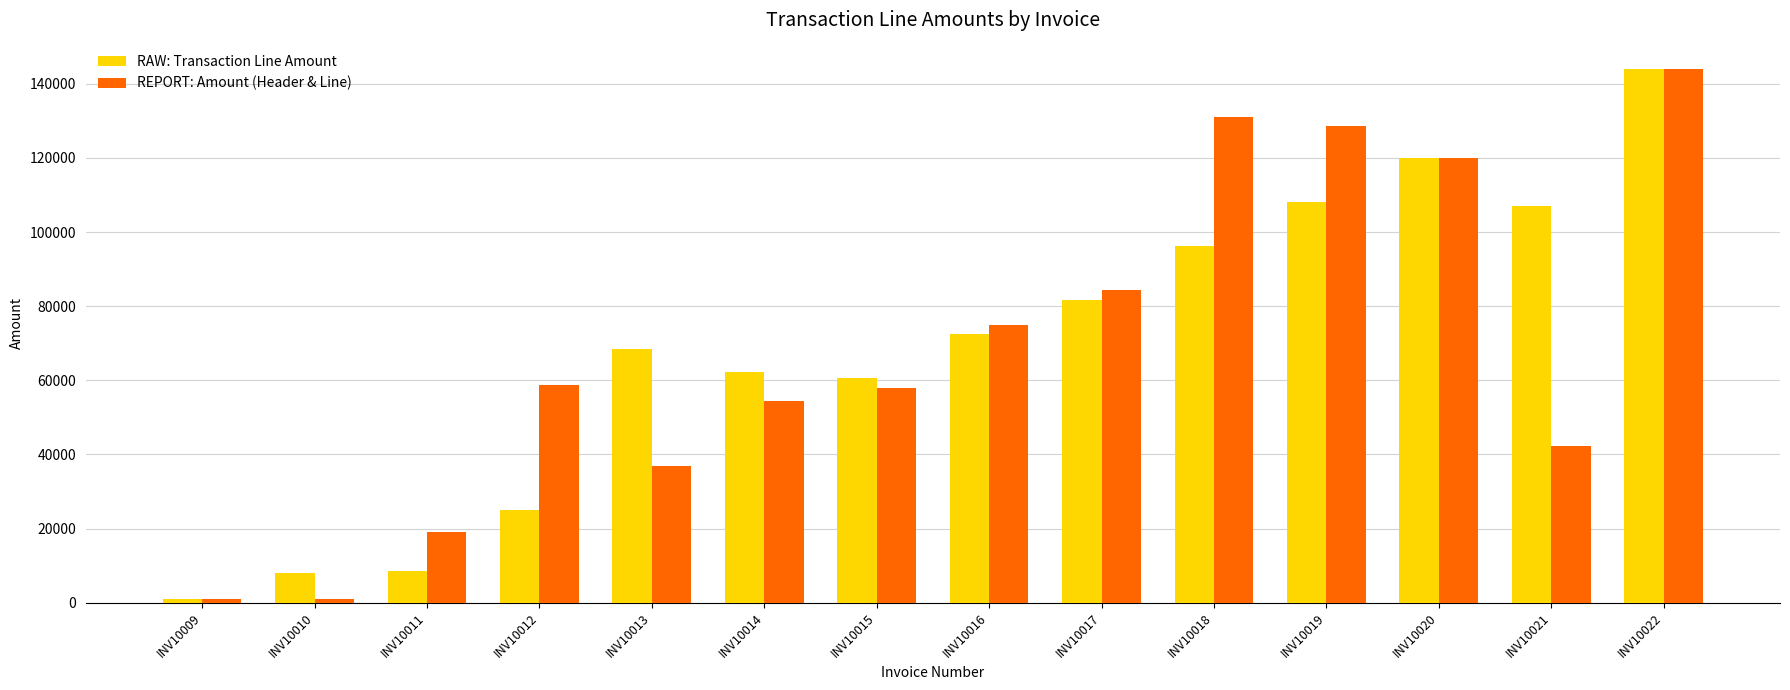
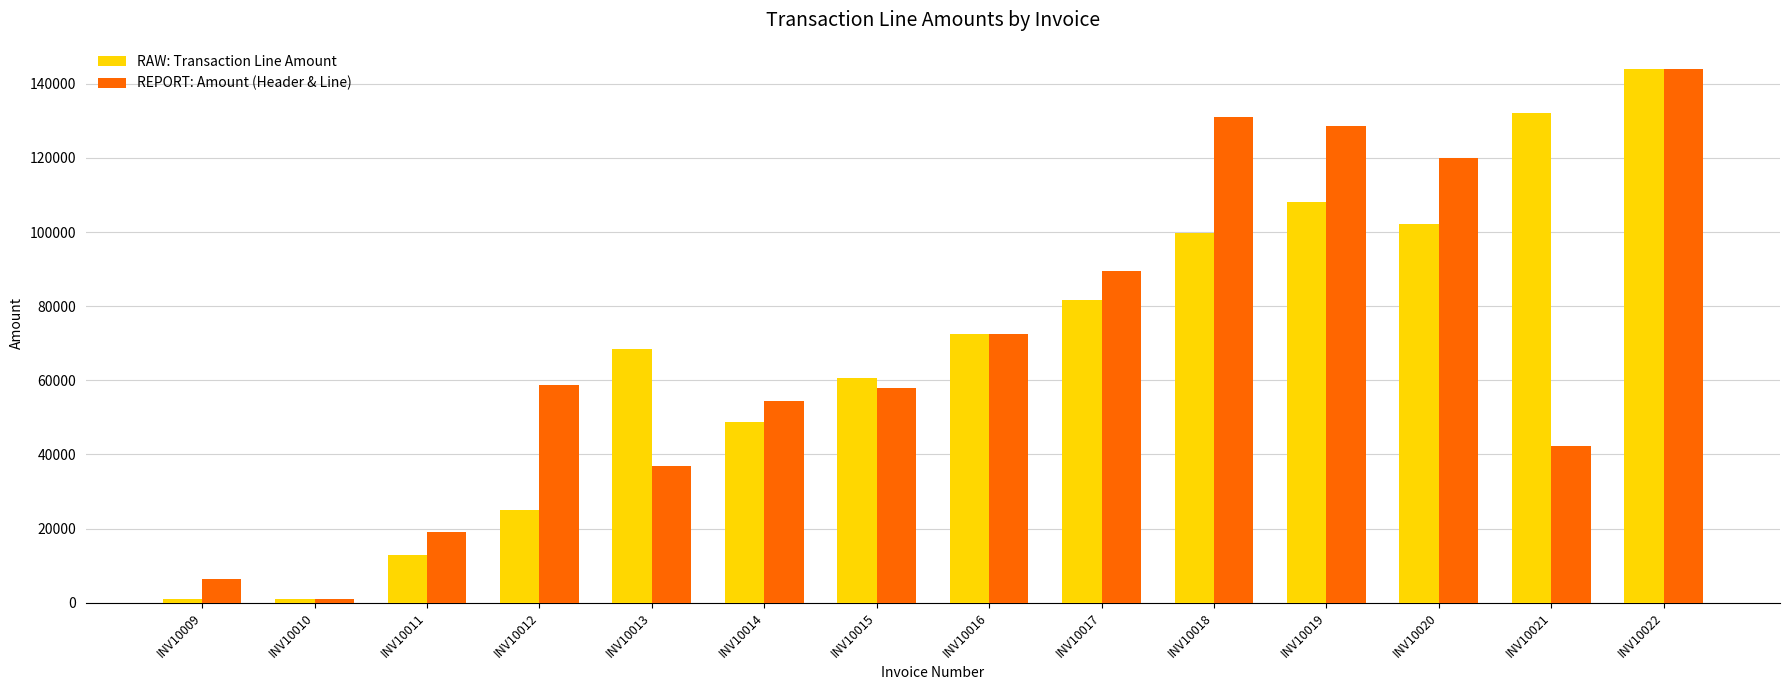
  {
    "RAW: Transaction Line Amount": {
      "INV10009": 1000,
-     "INV10010": 8000,
-     "INV10011": 9000,
+     "INV10010": 1000,
+     "INV10011": 13000,
      "INV10012": 25000,
      "INV10013": 69000,
-     "INV10014": 62000,
+     "INV10014": 49000,
      "INV10015": 61000,
      "INV10016": 73000,
      "INV10017": 82000,
-     "INV10018": 96000,
+     "INV10018": 100000,
      "INV10019": 108000,
-     "INV10020": 120000,
-     "INV10021": 107000,
+     "INV10020": 102000,
+     "INV10021": 132000,
      "INV10022": 144000
    },
    "REPORT: Amount (Header & Line)": {
-     "INV10009": 1000,
+     "INV10009": 6000,
      "INV10010": 1000,
      "INV10011": 19000,
      "INV10012": 59000,
      "INV10013": 37000,
      "INV10014": 55000,
      "INV10015": 58000,
-     "INV10016": 75000,
-     "INV10017": 84000,
+     "INV10016": 73000,
+     "INV10017": 90000,
      "INV10018": 131000,
      "INV10019": 129000,
      "INV10020": 120000,
      "INV10021": 42000,
      "INV10022": 144000
    }
  }
